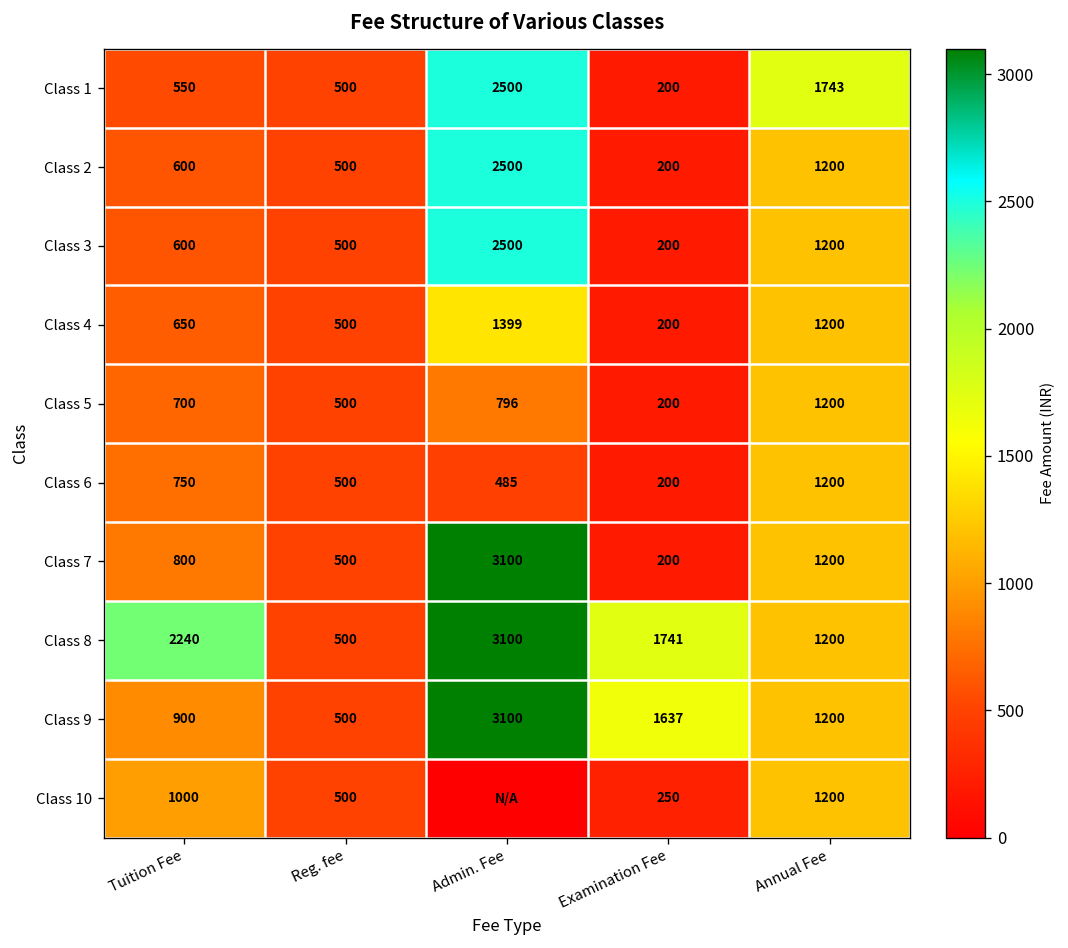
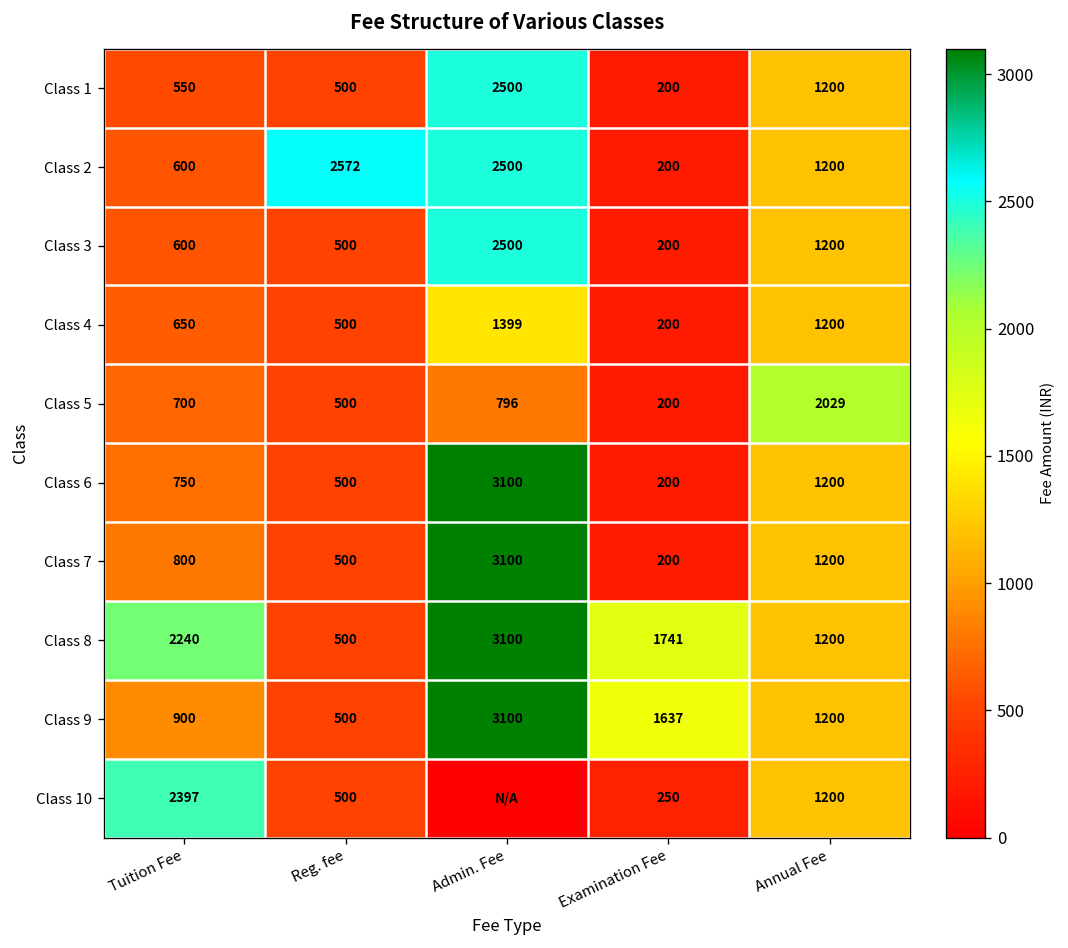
  {
    "Class 1": {
      "Tuition Fee": 550,
      "Reg. fee": 500,
      "Admin. Fee": 2500,
      "Examination Fee": 200,
-     "Annual Fee": 1743
+     "Annual Fee": 1200
    },
    "Class 2": {
      "Tuition Fee": 600,
-     "Reg. fee": 500,
+     "Reg. fee": 2572,
      "Admin. Fee": 2500,
      "Examination Fee": 200,
      "Annual Fee": 1200
    },
    "Class 3": {
      "Tuition Fee": 600,
      "Reg. fee": 500,
      "Admin. Fee": 2500,
      "Examination Fee": 200,
      "Annual Fee": 1200
    },
    "Class 4": {
      "Tuition Fee": 650,
      "Reg. fee": 500,
      "Admin. Fee": 1399,
      "Examination Fee": 200,
      "Annual Fee": 1200
    },
    "Class 5": {
      "Tuition Fee": 700,
      "Reg. fee": 500,
      "Admin. Fee": 796,
      "Examination Fee": 200,
-     "Annual Fee": 1200
+     "Annual Fee": 2029
    },
    "Class 6": {
      "Tuition Fee": 750,
      "Reg. fee": 500,
-     "Admin. Fee": 485,
+     "Admin. Fee": 3100,
      "Examination Fee": 200,
      "Annual Fee": 1200
    },
    "Class 7": {
      "Tuition Fee": 800,
      "Reg. fee": 500,
      "Admin. Fee": 3100,
      "Examination Fee": 200,
      "Annual Fee": 1200
    },
    "Class 8": {
      "Tuition Fee": 2240,
      "Reg. fee": 500,
      "Admin. Fee": 3100,
      "Examination Fee": 1741,
      "Annual Fee": 1200
    },
    "Class 9": {
      "Tuition Fee": 900,
      "Reg. fee": 500,
      "Admin. Fee": 3100,
      "Examination Fee": 1637,
      "Annual Fee": 1200
    },
    "Class 10": {
-     "Tuition Fee": 1000,
+     "Tuition Fee": 2397,
      "Reg. fee": 500,
      "Examination Fee": 250,
      "Annual Fee": 1200
    }
  }
